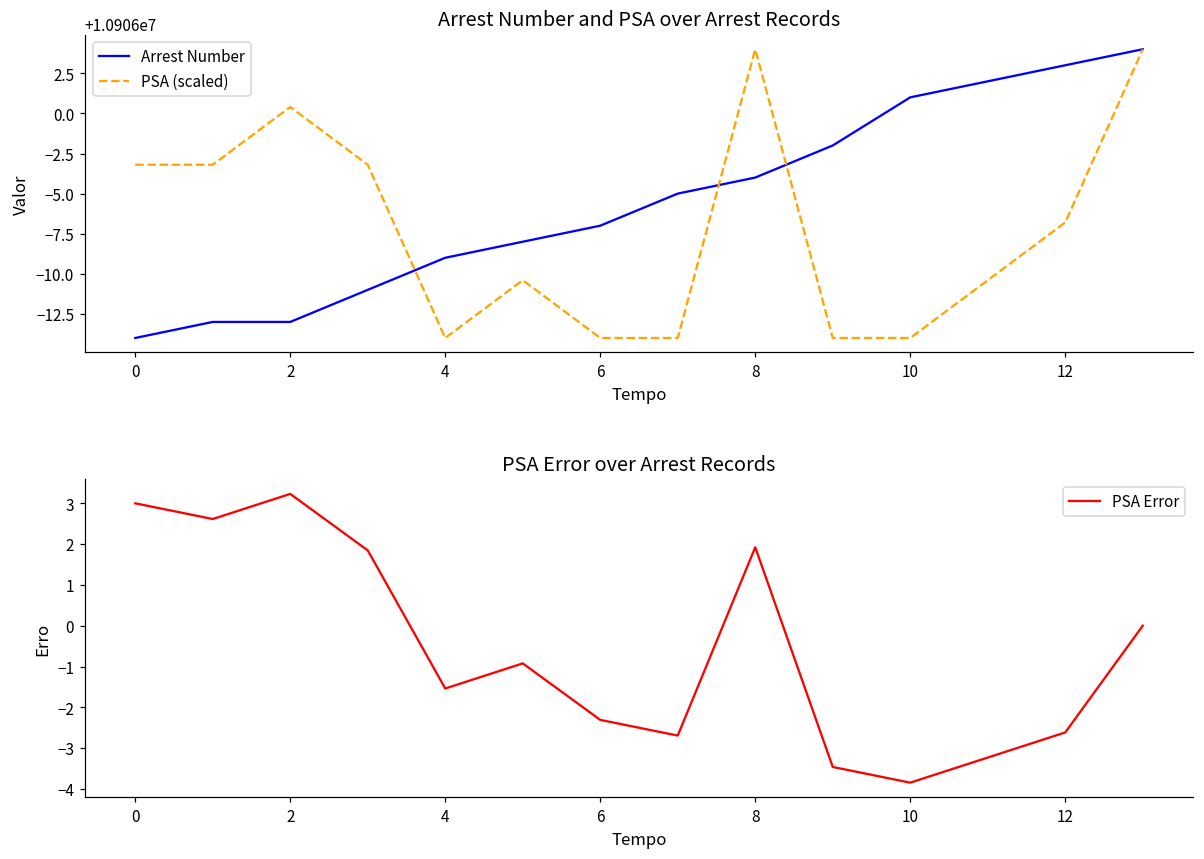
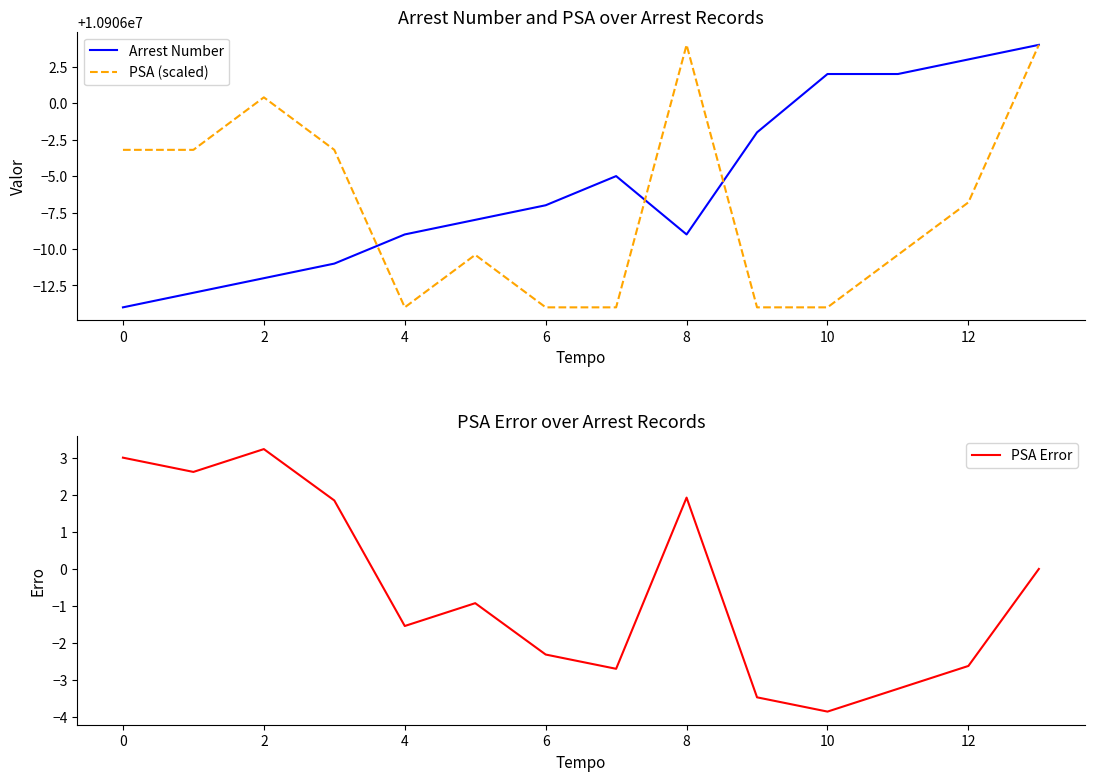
  {
    "Arrest Number and PSA over Arrest Records": {
      "Arrest Number": {
        "0": 10905986,
-       "2": 10905987,
+       "2": 10905988,
        "4": 10905991,
        "6": 10905993,
-       "8": 10905996,
-       "10": 10906001,
+       "8": 10905991,
+       "10": 10906002,
        "12": 10906003
      },
      "PSA (scaled)": {
        "0": 10905996.8,
        "2": 10906000.4,
        "4": 10905986,
        "6": 10905986,
        "8": 10906004,
        "10": 10905986,
        "12": 10905993.2
      }
    },
    "PSA Error over Arrest Records": {
      "0": 3.0,
      "2": 3.2,
      "4": -1.5,
      "6": -2.3,
      "8": 1.9,
      "10": -3.8,
      "12": -2.6
    }
  }
